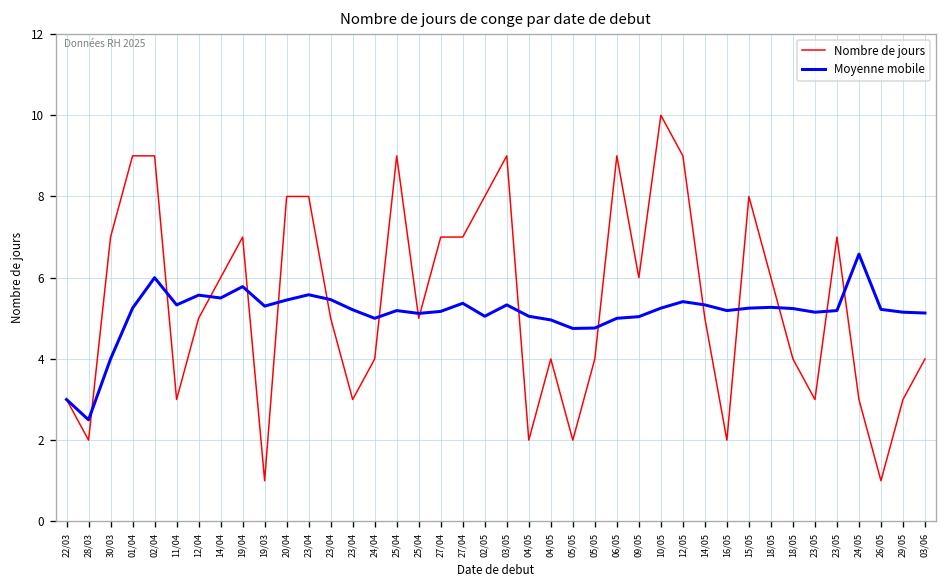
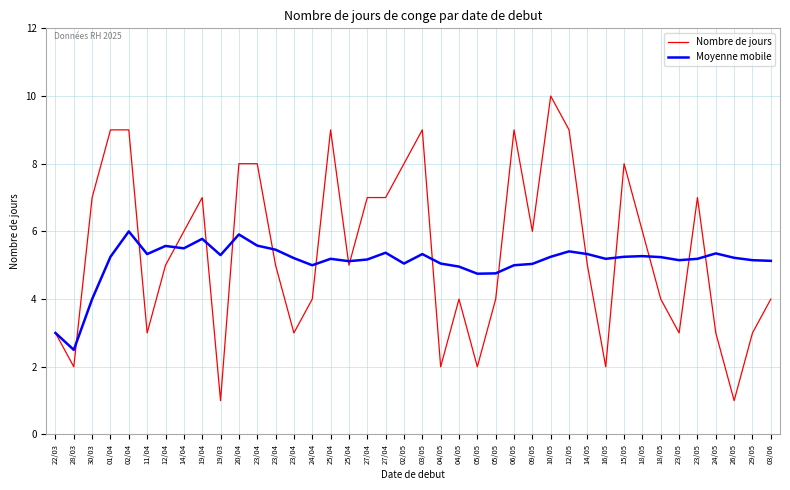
  {
    "Nombre de jours": {
      "28/03": 2.0,
      "30/03": 7.0,
      "01/04": 9.0,
      "02/04": 9.0,
      "11/04": 3.0,
      "12/04": 5.0,
      "14/04": 6.0,
      "19/04": 7.0,
      "19/03": 1.0,
      "20/04": 8.0,
      "24/04": 4.0,
      "02/05": 8.0,
      "03/05": 9.0,
      "06/05": 9.0,
      "09/05": 6.0,
      "10/05": 10.0,
      "12/05": 9.0,
      "14/05": 5.0,
      "16/05": 2.0,
      "15/05": 8.0,
      "24/05": 3.0,
      "26/05": 1.0,
      "29/05": 3.0,
      "03/06": 4.0
    },
    "Moyenne mobile": {
      "28/03": 2.5,
      "30/03": 4.0,
      "01/04": 5.3,
      "02/04": 6.0,
      "11/04": 5.3,
      "12/04": 5.6,
      "14/04": 5.5,
      "19/04": 5.8,
      "19/03": 5.3,
-     "20/04": 5.5,
+     "20/04": 5.9,
      "24/04": 5.0,
      "02/05": 5.1,
      "03/05": 5.3,
      "06/05": 5.0,
      "09/05": 5.0,
      "10/05": 5.3,
      "12/05": 5.4,
      "14/05": 5.3,
      "16/05": 5.2,
      "15/05": 5.3,
-     "24/05": 6.6,
+     "24/05": 5.4,
      "26/05": 5.2,
      "29/05": 5.2,
      "03/06": 5.1
    }
  }
